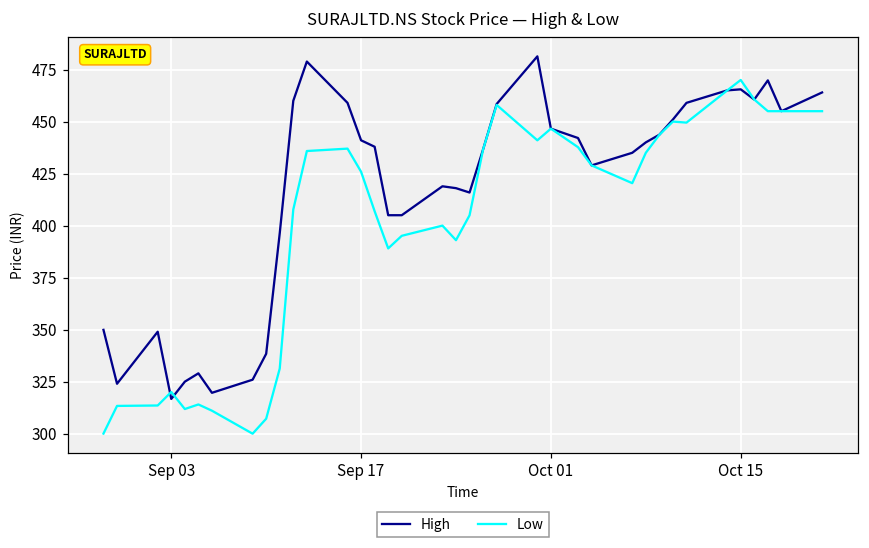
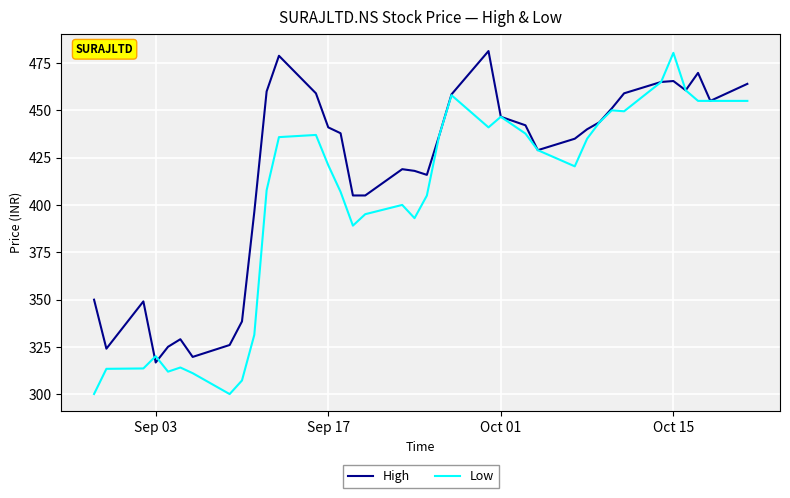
  {
    "High": {
      "Sep 03": 317,
      "Sep 17": 441,
      "Oct 15": 466
    },
    "Low": {
      "Sep 03": 320,
-     "Sep 17": 426,
-     "Oct 15": 470
+     "Sep 17": 421,
+     "Oct 15": 480
    }
  }
